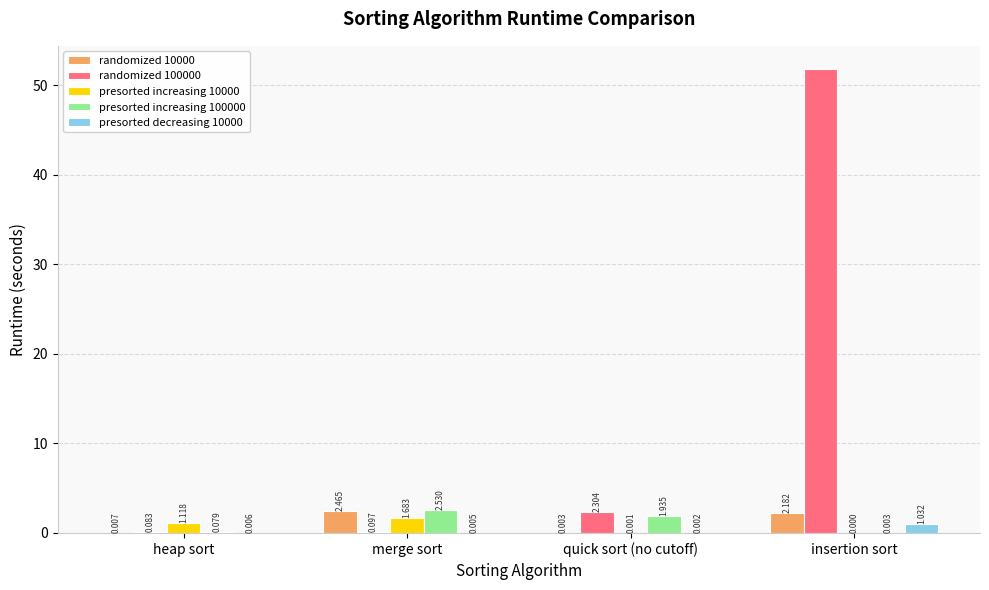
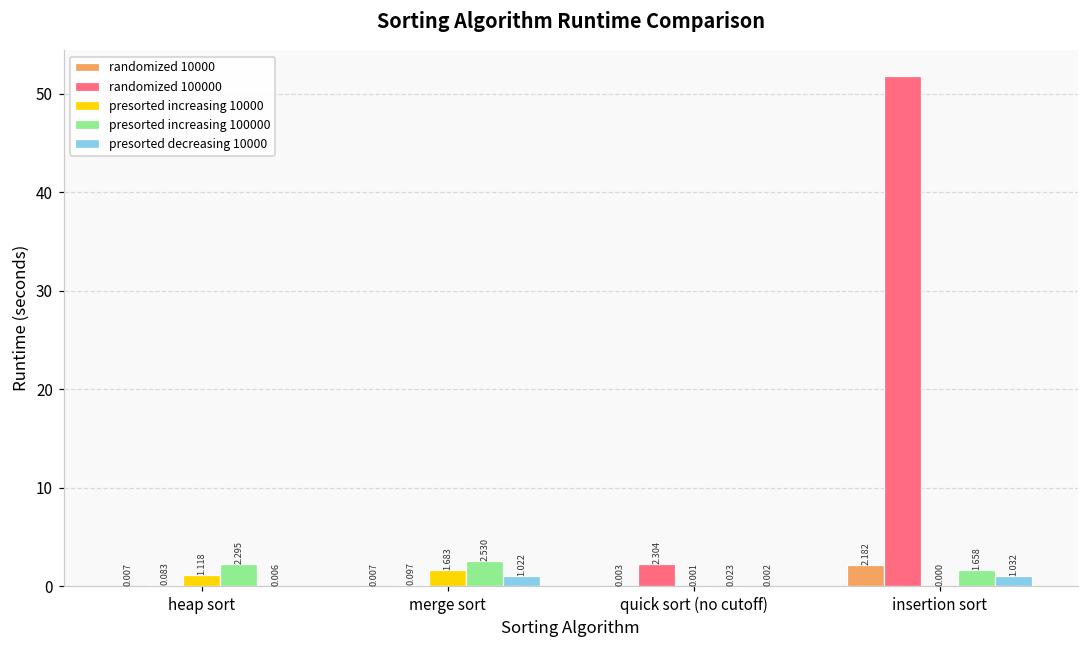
  {
    "randomized 10000": {
      "heap sort": 0.007,
-     "merge sort": 2.465,
+     "merge sort": 0.007,
      "quick sort (no cutoff)": 0.003,
      "insertion sort": 2.182
    },
    "randomized 100000": {
      "heap sort": 0.083,
      "merge sort": 0.097,
      "quick sort (no cutoff)": 2.304
    },
    "presorted increasing 10000": {
      "heap sort": 1.118,
      "merge sort": 1.683,
      "quick sort (no cutoff)": 0.001,
      "insertion sort": 0.000
    },
    "presorted increasing 100000": {
-     "heap sort": 0.079,
+     "heap sort": 2.295,
      "merge sort": 2.530,
-     "quick sort (no cutoff)": 1.935,
-     "insertion sort": 0.003
+     "quick sort (no cutoff)": 0.023,
+     "insertion sort": 1.658
    },
    "presorted decreasing 10000": {
      "heap sort": 0.006,
-     "merge sort": 0.005,
+     "merge sort": 1.022,
      "quick sort (no cutoff)": 0.002,
      "insertion sort": 1.032
    }
  }
